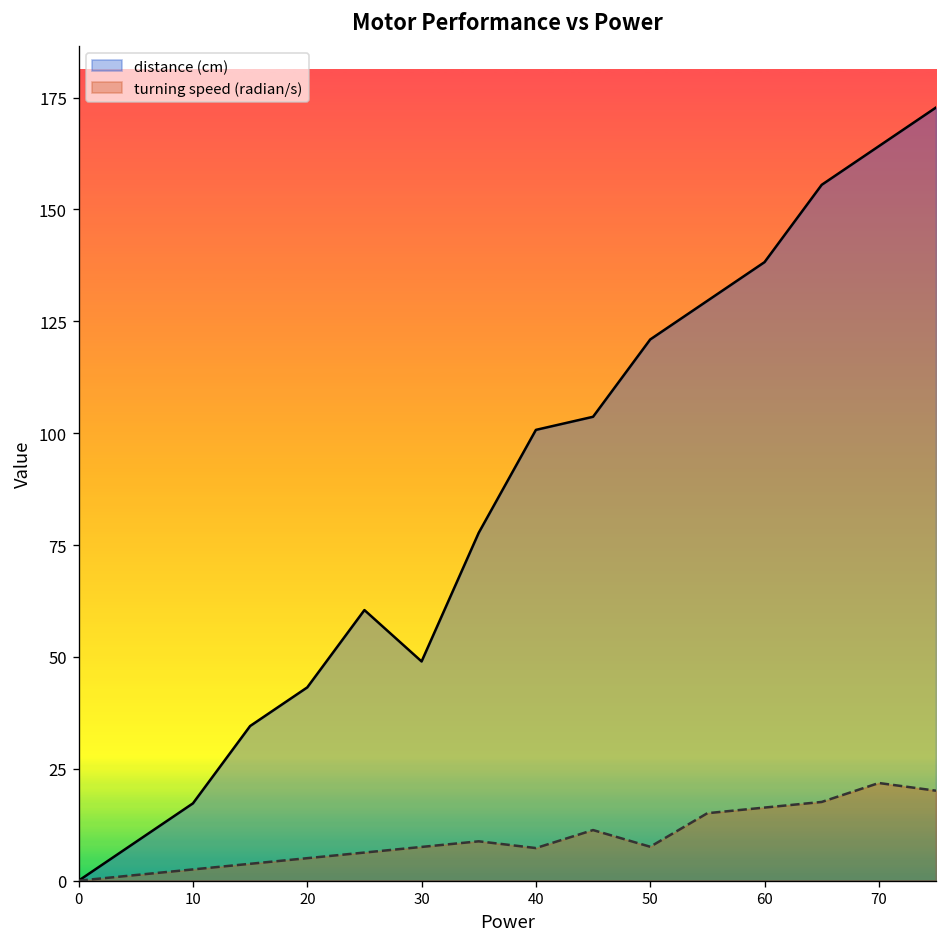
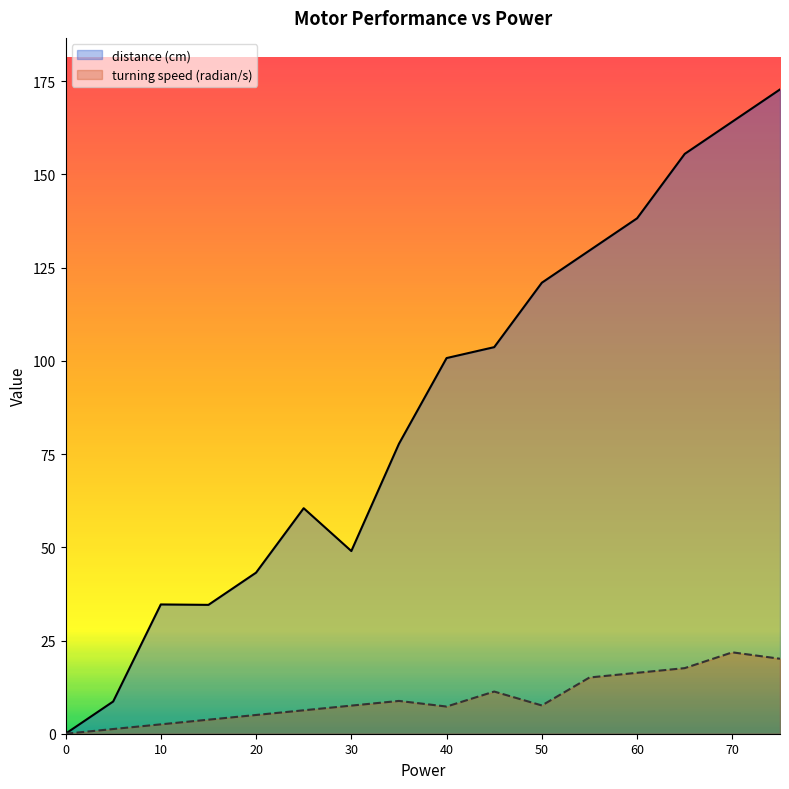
  {
    "distance (cm)": {
-     "10": 17,
+     "10": 35,
      "20": 43,
      "30": 49,
      "40": 101,
      "50": 121,
      "60": 138,
      "70": 164
    },
    "turning speed (radian/s)": {
      "10": 3,
      "20": 5,
      "30": 8,
      "40": 7,
      "50": 8,
      "60": 16,
      "70": 22
    }
  }
